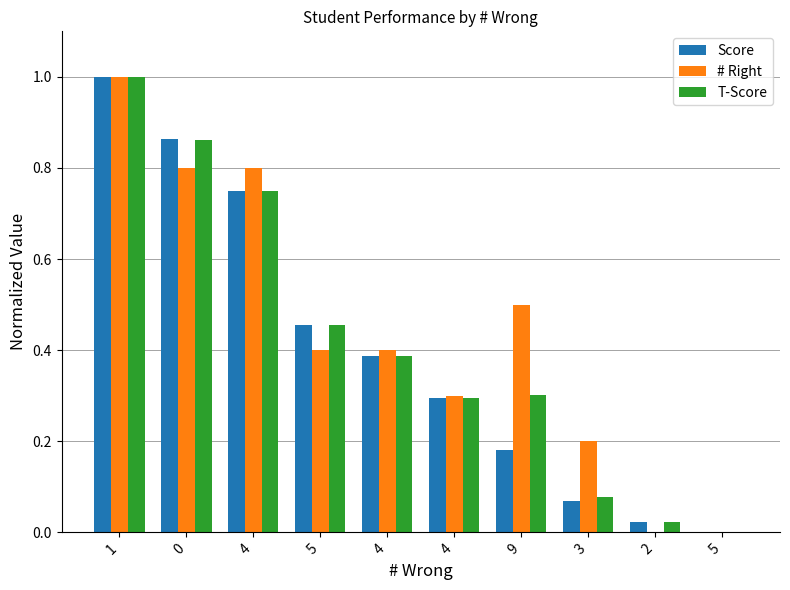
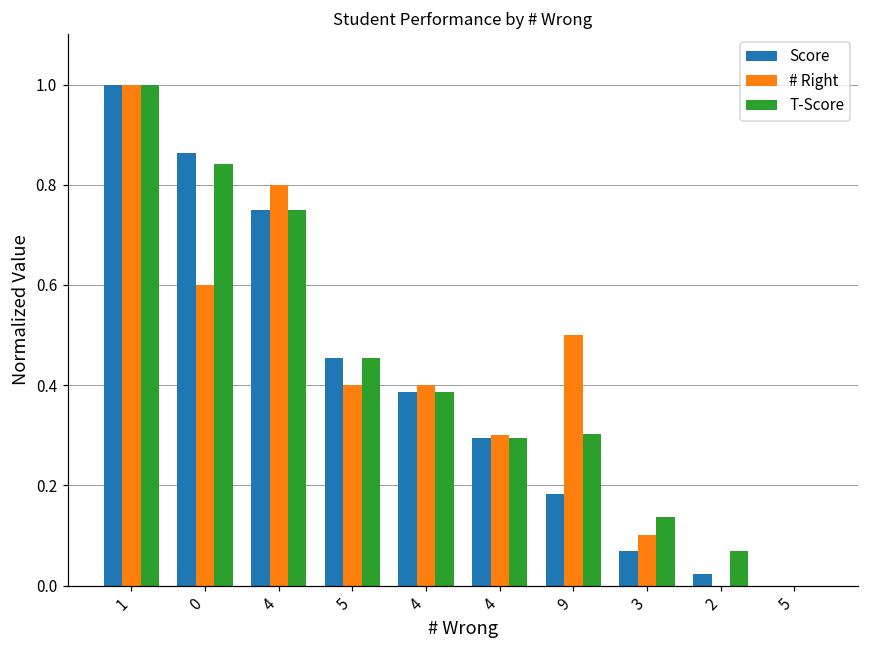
  {
    "Score": {
      "1": 1.00,
      "0": 0.86,
      "9": 0.18,
      "3": 0.07,
      "2": 0.02
    },
    "# Right": {
      "1": 1.00,
-     "0": 0.80,
+     "0": 0.60,
      "9": 0.50,
-     "3": 0.20,
+     "3": 0.10,
      "2": 0.00
    },
    "T-Score": {
      "1": 1.00,
-     "0": 0.86,
+     "0": 0.84,
      "9": 0.30,
-     "3": 0.08,
-     "2": 0.02
+     "3": 0.14,
+     "2": 0.07
    }
  }
